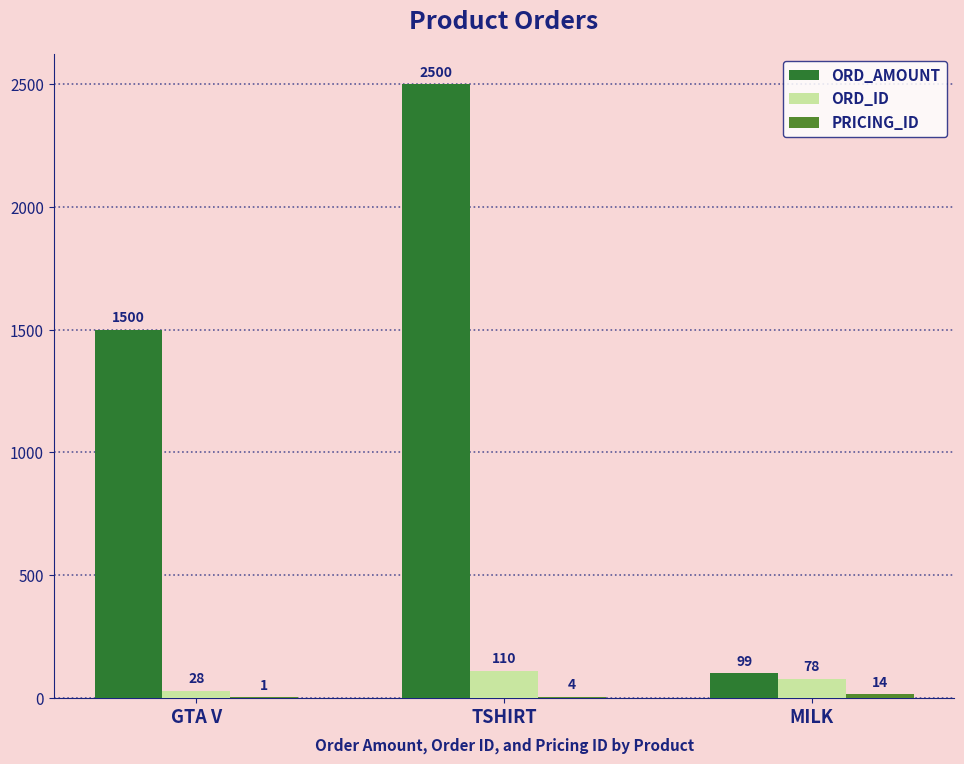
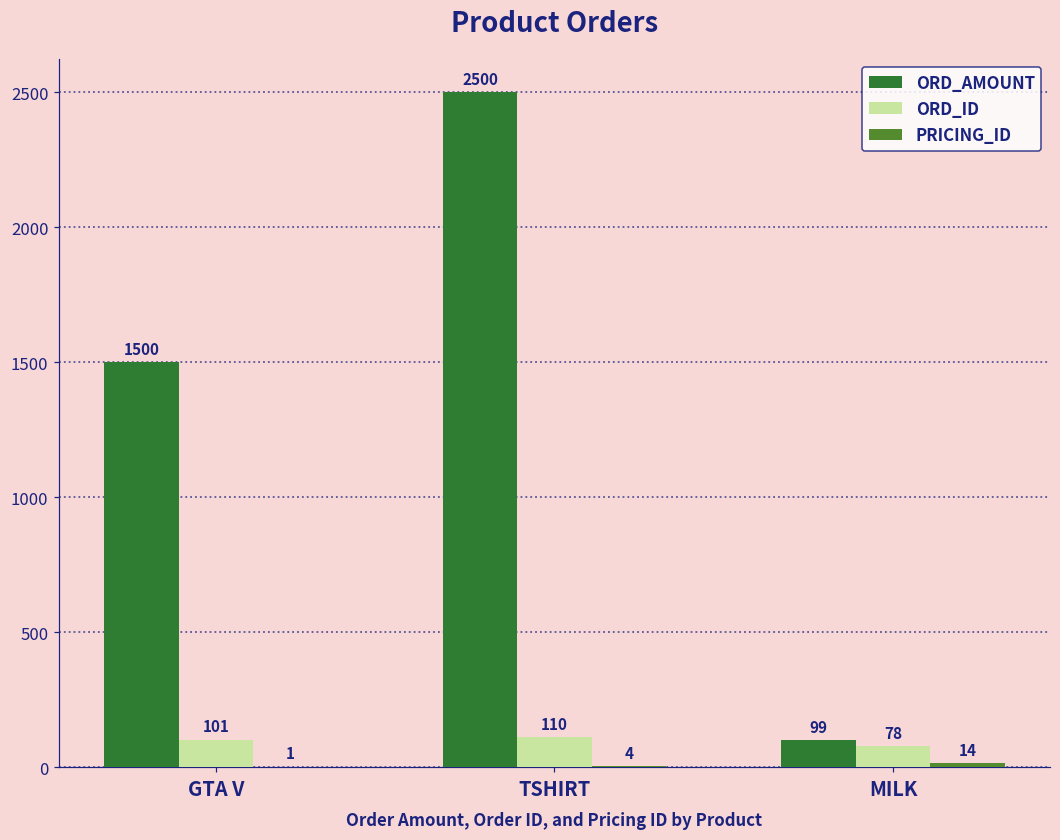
  {
    "ORD_ID": {
-     "GTA V": 28,
+     "GTA V": 101,
      "TSHIRT": 110,
      "MILK": 78
    }
  }
